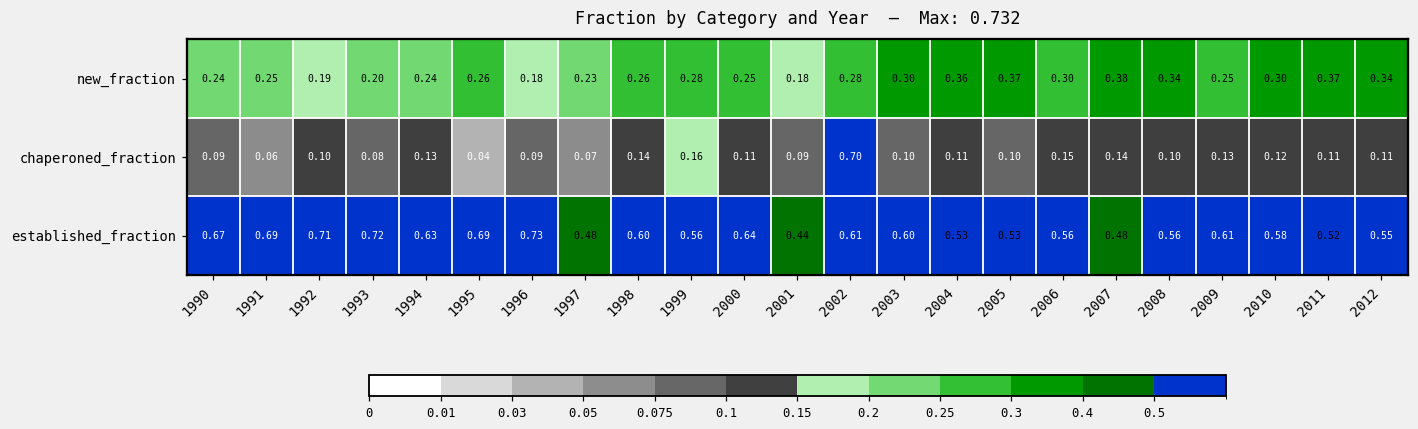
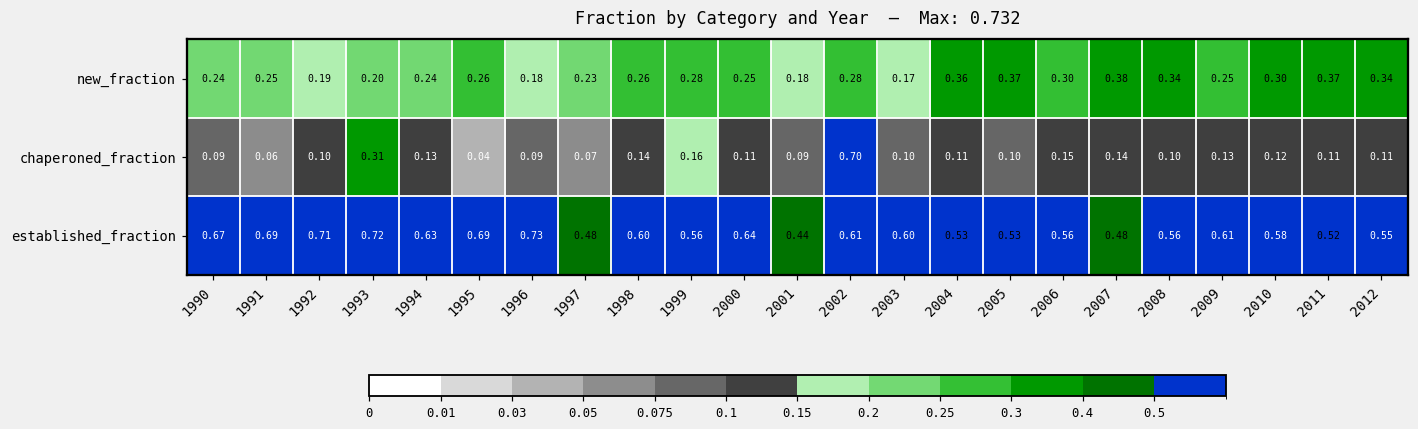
  {
    "new_fraction": {
      "1990": 0.24,
      "1991": 0.25,
      "1992": 0.19,
      "1993": 0.20,
      "1994": 0.24,
      "1995": 0.26,
      "1996": 0.18,
      "1997": 0.23,
      "1998": 0.26,
      "1999": 0.28,
      "2000": 0.25,
      "2001": 0.18,
      "2002": 0.28,
-     "2003": 0.30,
+     "2003": 0.17,
      "2004": 0.36,
      "2005": 0.37,
      "2006": 0.30,
      "2007": 0.38,
      "2008": 0.34,
      "2009": 0.25,
      "2010": 0.30,
      "2011": 0.37,
      "2012": 0.34
    },
    "chaperoned_fraction": {
      "1990": 0.09,
      "1991": 0.06,
      "1992": 0.10,
-     "1993": 0.08,
+     "1993": 0.31,
      "1994": 0.13,
      "1995": 0.04,
      "1996": 0.09,
      "1997": 0.07,
      "1998": 0.14,
      "1999": 0.16,
      "2000": 0.11,
      "2001": 0.09,
      "2002": 0.70,
      "2003": 0.10,
      "2004": 0.11,
      "2005": 0.10,
      "2006": 0.15,
      "2007": 0.14,
      "2008": 0.10,
      "2009": 0.13,
      "2010": 0.12,
      "2011": 0.11,
      "2012": 0.11
    },
    "established_fraction": {
      "1990": 0.67,
      "1991": 0.69,
      "1992": 0.71,
      "1993": 0.72,
      "1994": 0.63,
      "1995": 0.69,
      "1996": 0.73,
      "1997": 0.48,
      "1998": 0.60,
      "1999": 0.56,
      "2000": 0.64,
      "2001": 0.44,
      "2002": 0.61,
      "2003": 0.60,
      "2004": 0.53,
      "2005": 0.53,
      "2006": 0.56,
      "2007": 0.48,
      "2008": 0.56,
      "2009": 0.61,
      "2010": 0.58,
      "2011": 0.52,
      "2012": 0.55
    }
  }
